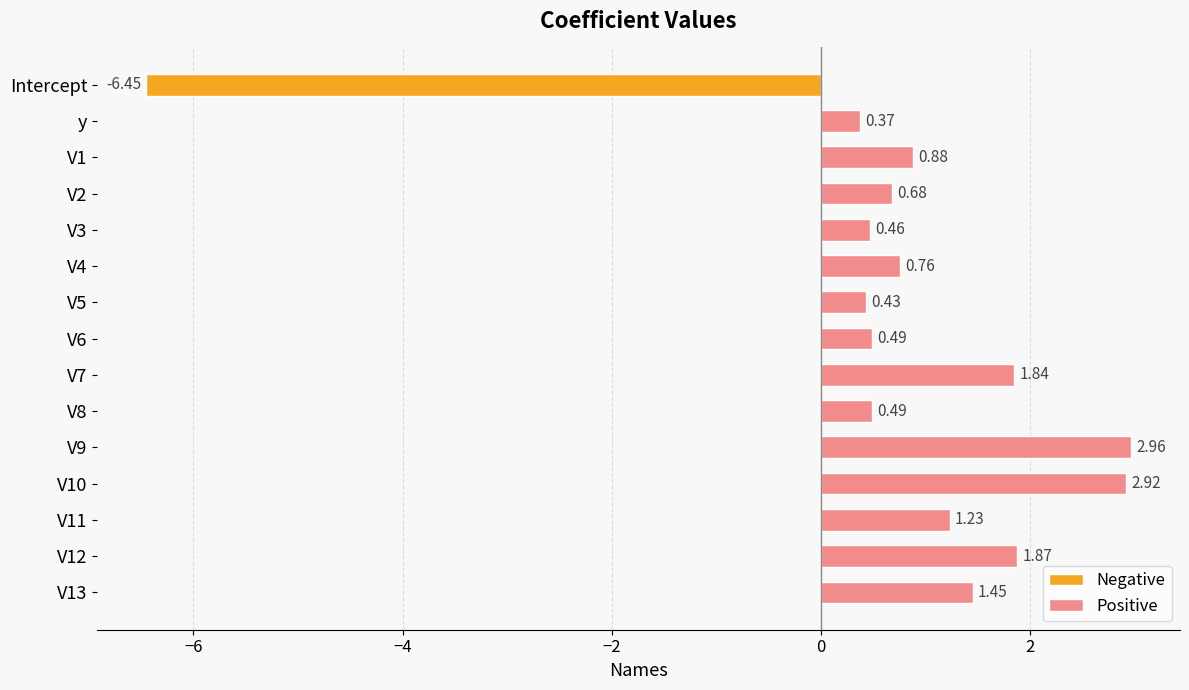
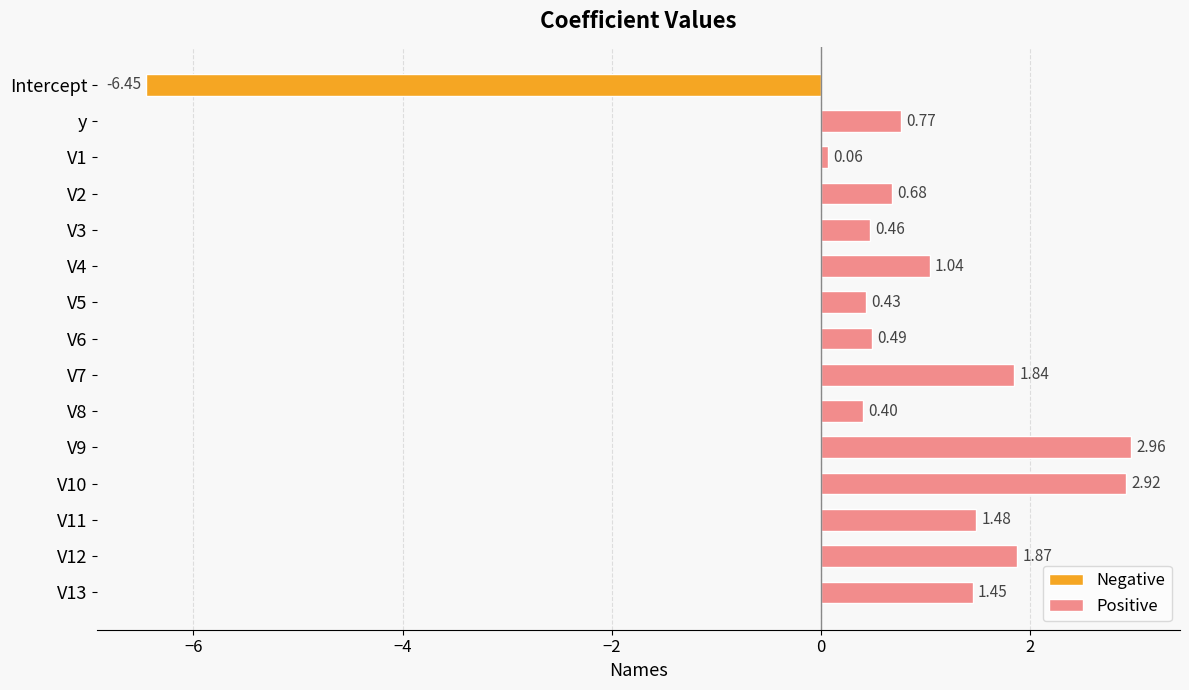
  {
    "Negative": {
      "Intercept": -6.45
    },
    "Positive": {
-     "y": 0.37,
-     "V1": 0.88,
+     "y": 0.77,
+     "V1": 0.06,
      "V2": 0.68,
      "V3": 0.46,
-     "V4": 0.76,
+     "V4": 1.04,
      "V5": 0.43,
      "V6": 0.49,
      "V7": 1.84,
-     "V8": 0.49,
+     "V8": 0.40,
      "V9": 2.96,
      "V10": 2.92,
-     "V11": 1.23,
+     "V11": 1.48,
      "V12": 1.87,
      "V13": 1.45
    }
  }
